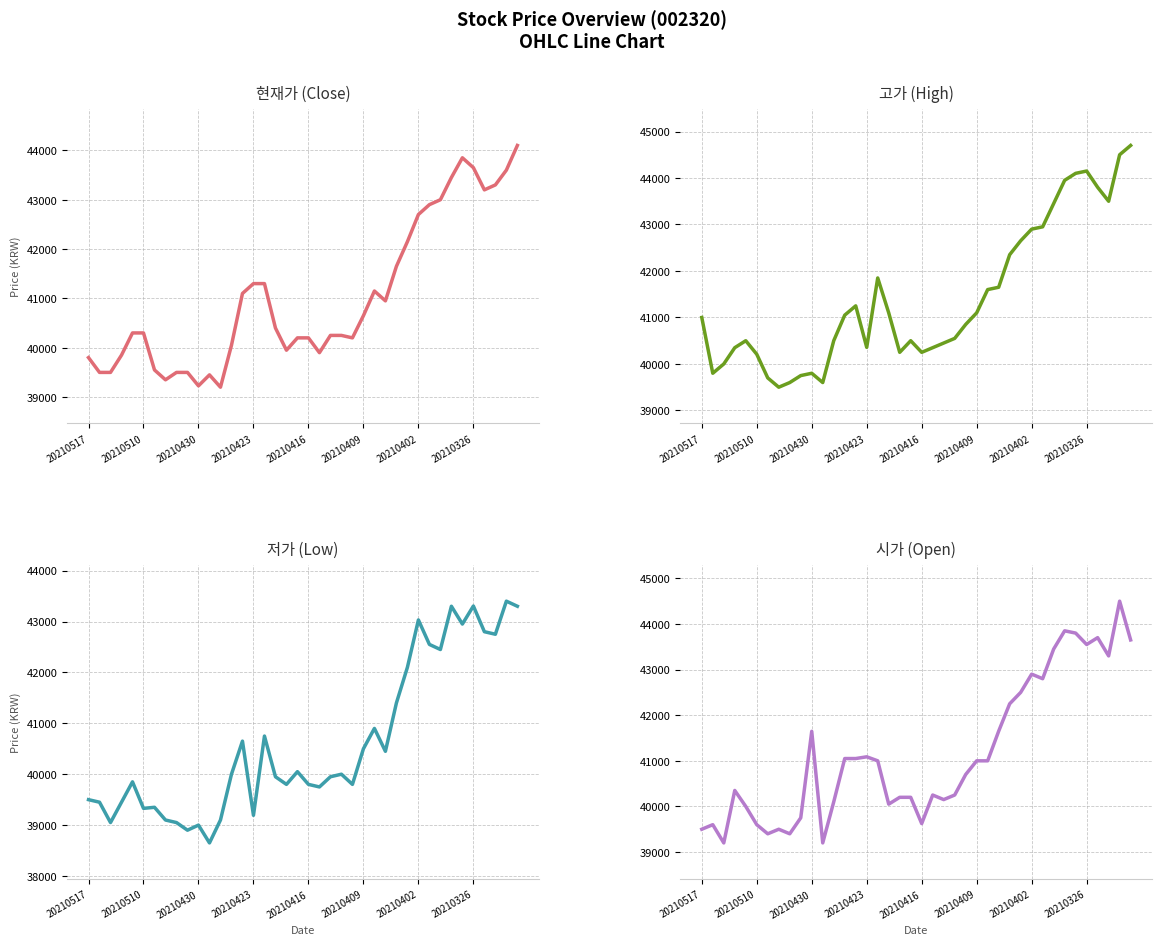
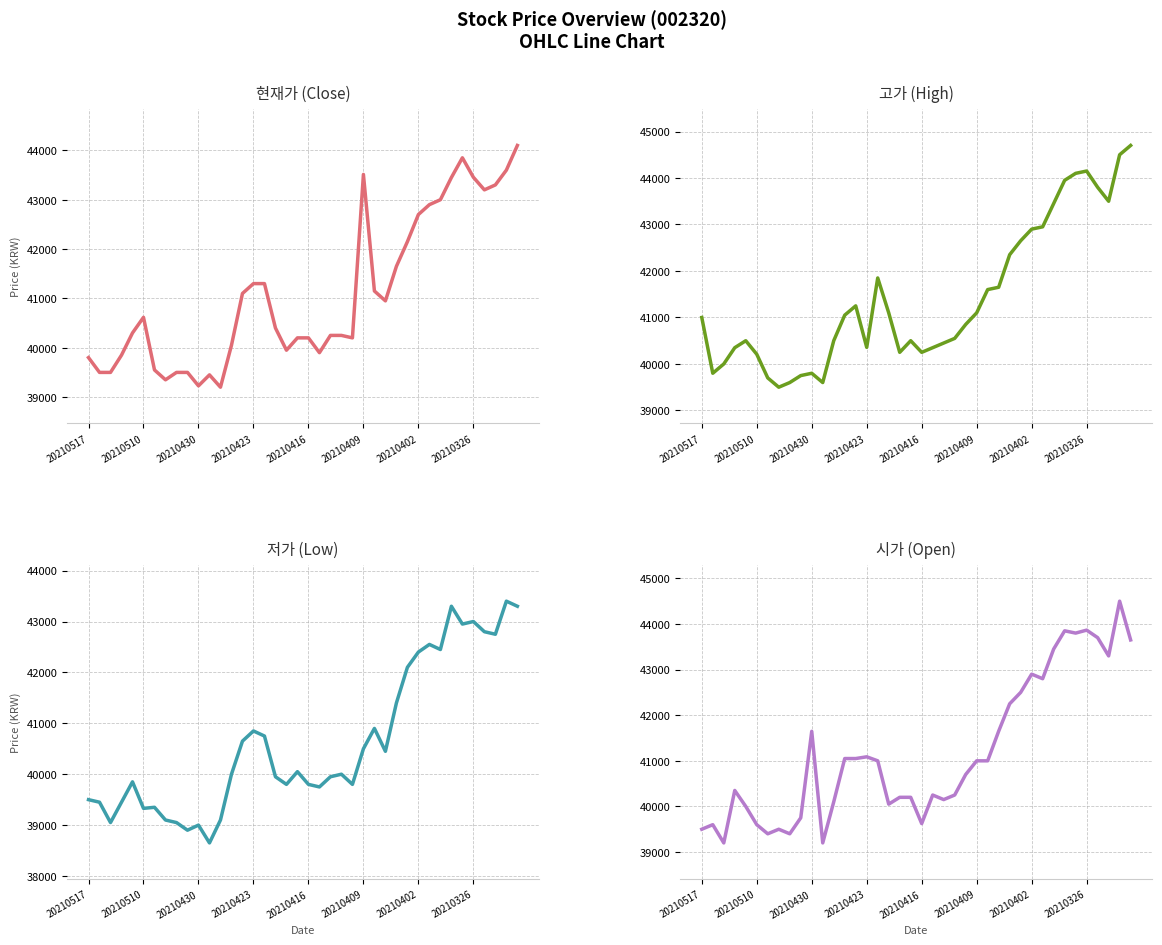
  {
    "현재가 (Close)": {
      "20210517": 39800,
-     "20210510": 40300,
+     "20210510": 40600,
      "20210430": 39200,
      "20210423": 41300,
      "20210416": 40200,
-     "20210409": 40700,
+     "20210409": 43500,
      "20210402": 42700,
-     "20210326": 43700
+     "20210326": 43500
    },
    "고가 (High)": {
      "20210517": 41000,
      "20210510": 40200,
      "20210430": 39800,
      "20210423": 40400,
      "20210416": 40300,
      "20210409": 41100,
      "20210402": 42900,
      "20210326": 44200
    },
    "저가 (Low)": {
      "20210517": 39500,
      "20210510": 39300,
      "20210430": 39000,
-     "20210423": 39200,
+     "20210423": 40900,
      "20210416": 39800,
      "20210409": 40500,
-     "20210402": 43000,
-     "20210326": 43300
+     "20210402": 42400,
+     "20210326": 43000
    },
    "시가 (Open)": {
      "20210517": 39500,
      "20210510": 39600,
      "20210430": 41600,
      "20210423": 41100,
      "20210416": 39600,
      "20210409": 41000,
      "20210402": 42900,
-     "20210326": 43600
+     "20210326": 43900
    }
  }
